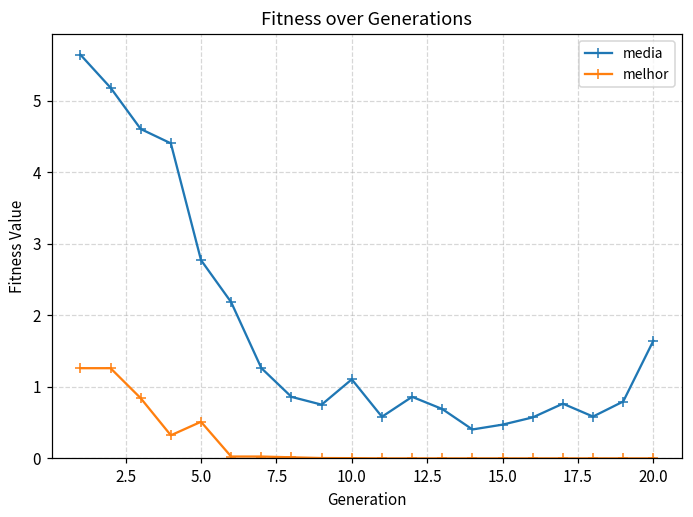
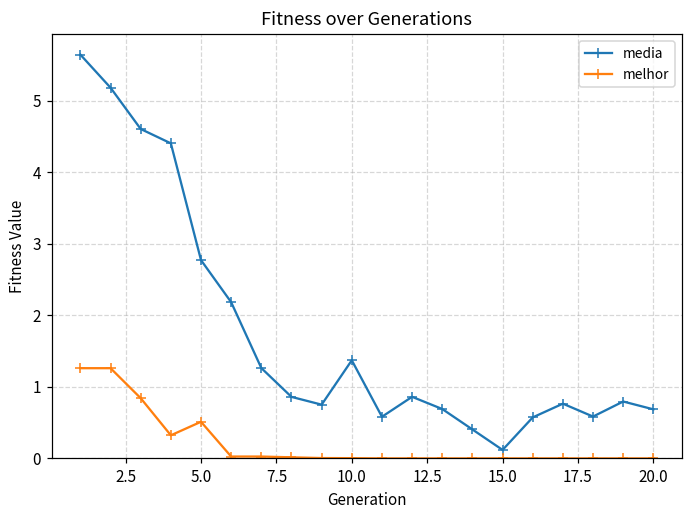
  {
    "media": {
      "5.0": 2.8,
-     "10.0": 1.1,
-     "15.0": 0.5,
-     "20.0": 1.6
+     "10.0": 1.4,
+     "15.0": 0.1,
+     "20.0": 0.7
    },
    "melhor": {
      "5.0": 0.5,
      "10.0": 0.0,
      "15.0": 0.0,
      "20.0": 0.0
    }
  }
